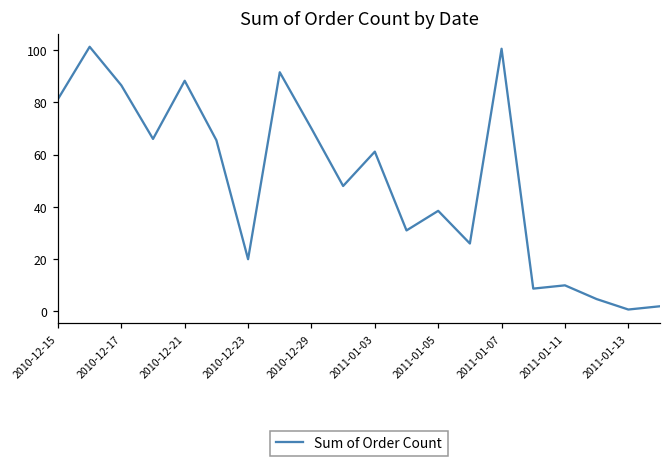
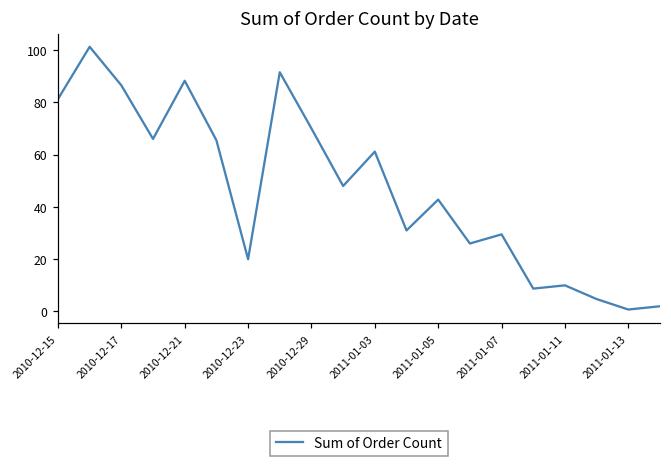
  {
    "2010-12-15": 81,
    "2010-12-17": 87,
    "2010-12-21": 88,
    "2010-12-23": 20,
    "2010-12-29": 70,
    "2011-01-03": 61,
-   "2011-01-05": 39,
-   "2011-01-07": 101,
+   "2011-01-05": 43,
+   "2011-01-07": 30,
    "2011-01-11": 10,
    "2011-01-13": 1
  }
